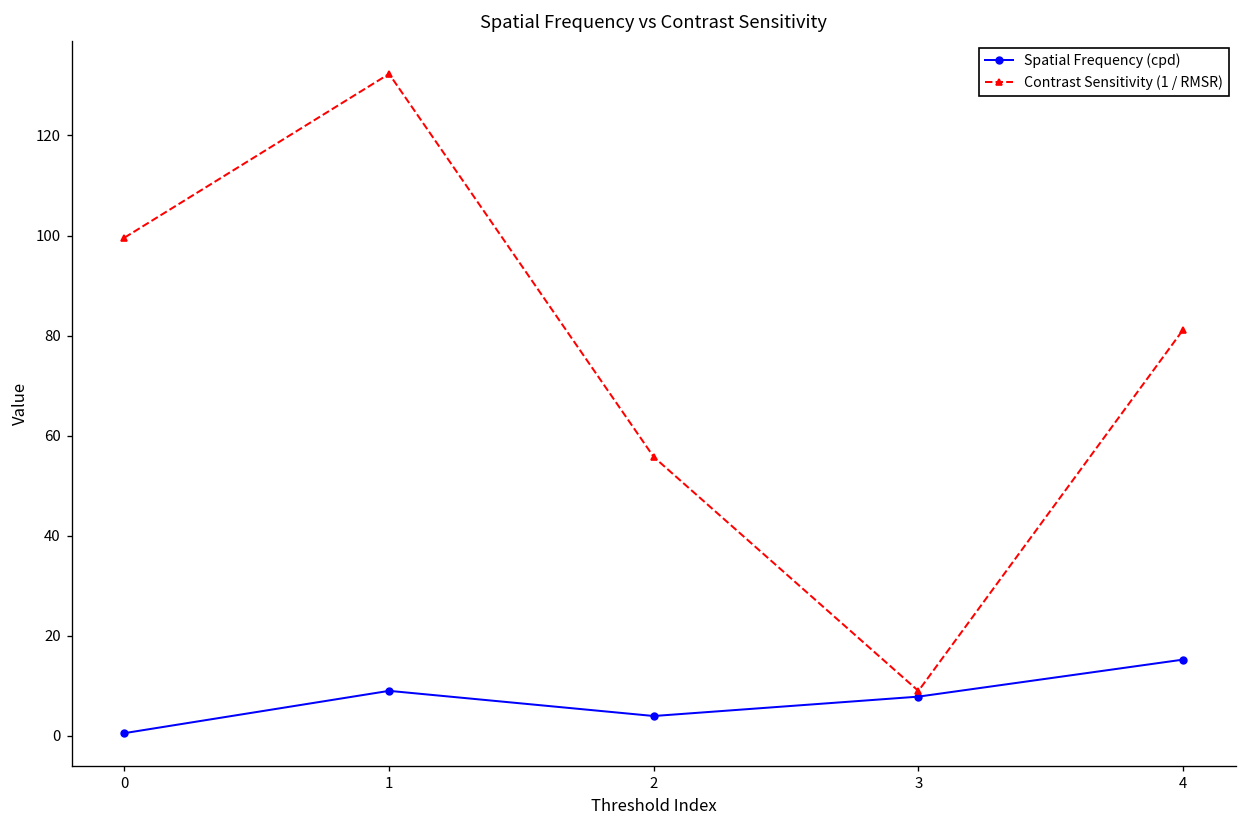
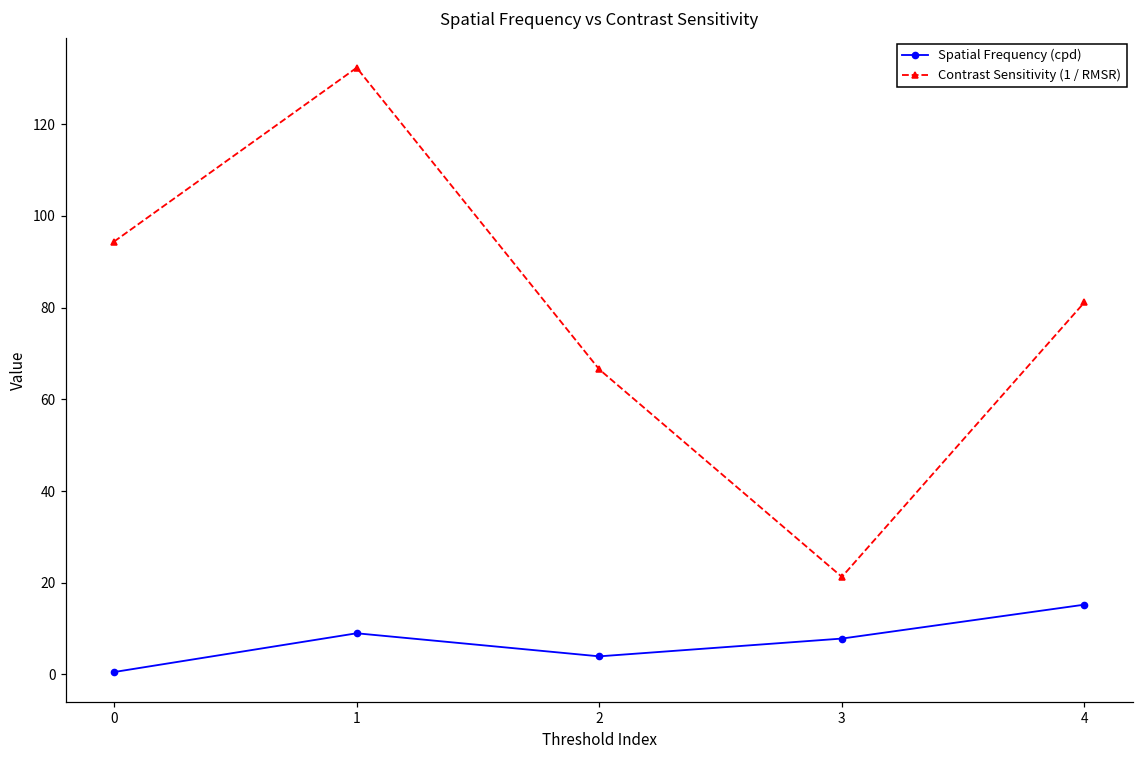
  {
    "Spatial Frequency (cpd)": {
      "0": 1,
      "1": 9,
      "2": 4,
      "3": 8,
      "4": 15
    },
    "Contrast Sensitivity (1 / RMSR)": {
-     "0": 100,
+     "0": 94,
      "1": 132,
-     "2": 56,
-     "3": 9,
+     "2": 67,
+     "3": 21,
      "4": 81
    }
  }
